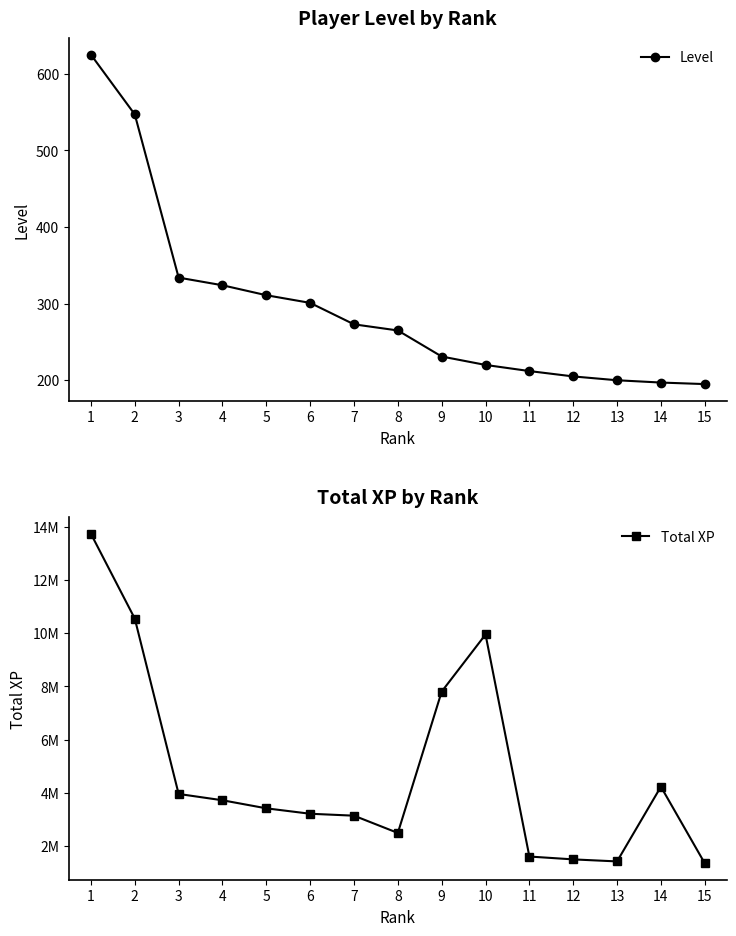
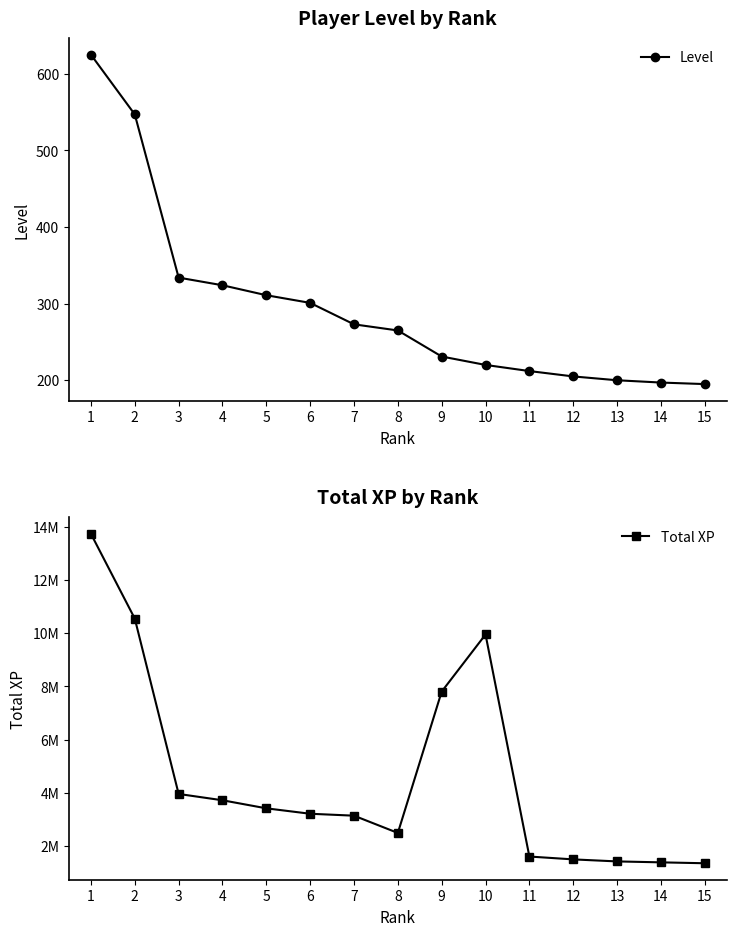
  {
    "Player Level by Rank": {
      "1": 630,
      "2": 550,
      "3": 330,
      "4": 320,
      "5": 310,
      "6": 300,
      "7": 270,
      "8": 270,
      "9": 230,
      "10": 220,
      "11": 210,
      "12": 210,
      "13": 200,
      "14": 200,
      "15": 200
    },
    "Total XP by Rank": {
      "1": 13700000,
      "2": 10600000,
      "3": 4000000,
      "4": 3700000,
      "5": 3400000,
      "6": 3200000,
      "7": 3100000,
      "8": 2500000,
      "9": 7800000,
      "10": 10000000,
      "11": 1600000,
      "12": 1500000,
      "13": 1400000,
-     "14": 4200000,
+     "14": 1400000,
      "15": 1400000
    }
  }
